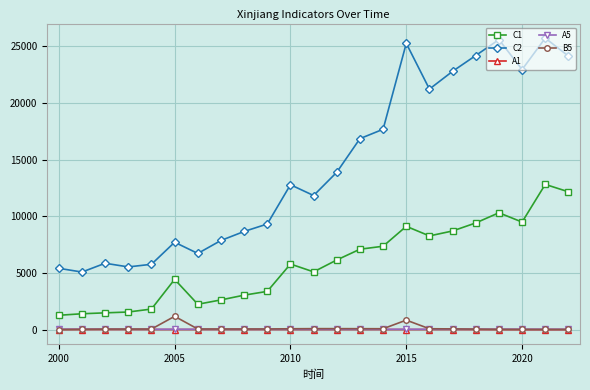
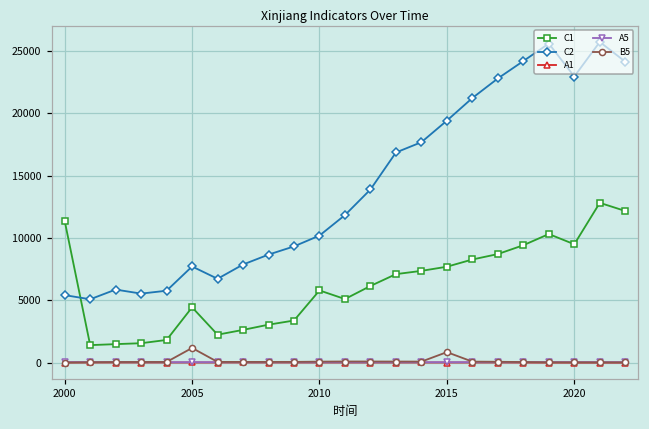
  {
    "C1": {
-     "2000": 1300,
+     "2000": 11400,
      "2005": 4400,
      "2010": 5800,
-     "2015": 9100,
+     "2015": 7700,
      "2020": 9500
    },
    "C2": {
      "2000": 5400,
      "2005": 7700,
-     "2010": 12800,
-     "2015": 25300
+     "2010": 10200,
+     "2015": 19400
    },
    "B5": {
      "2005": 1200,
      "2015": 800
    }
  }
